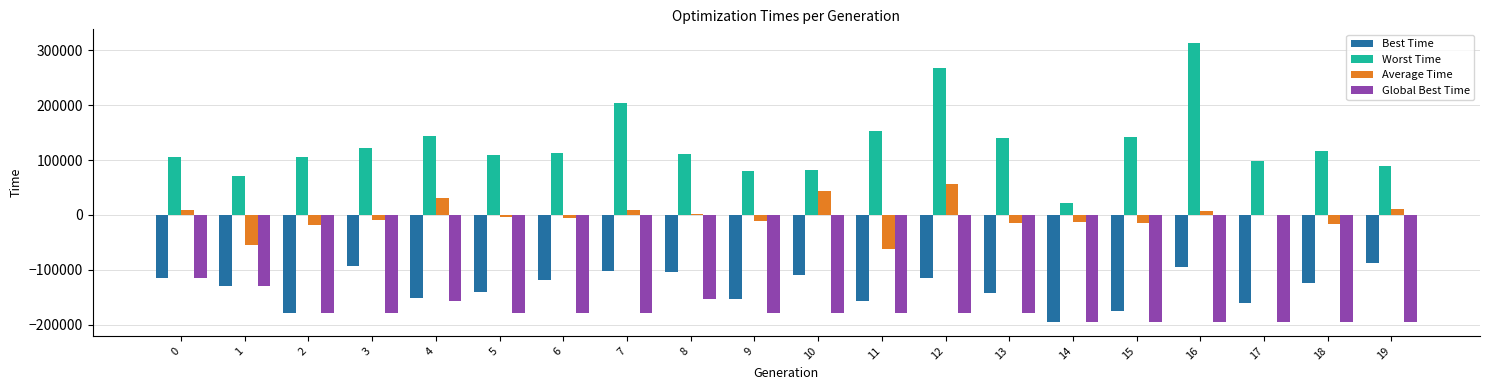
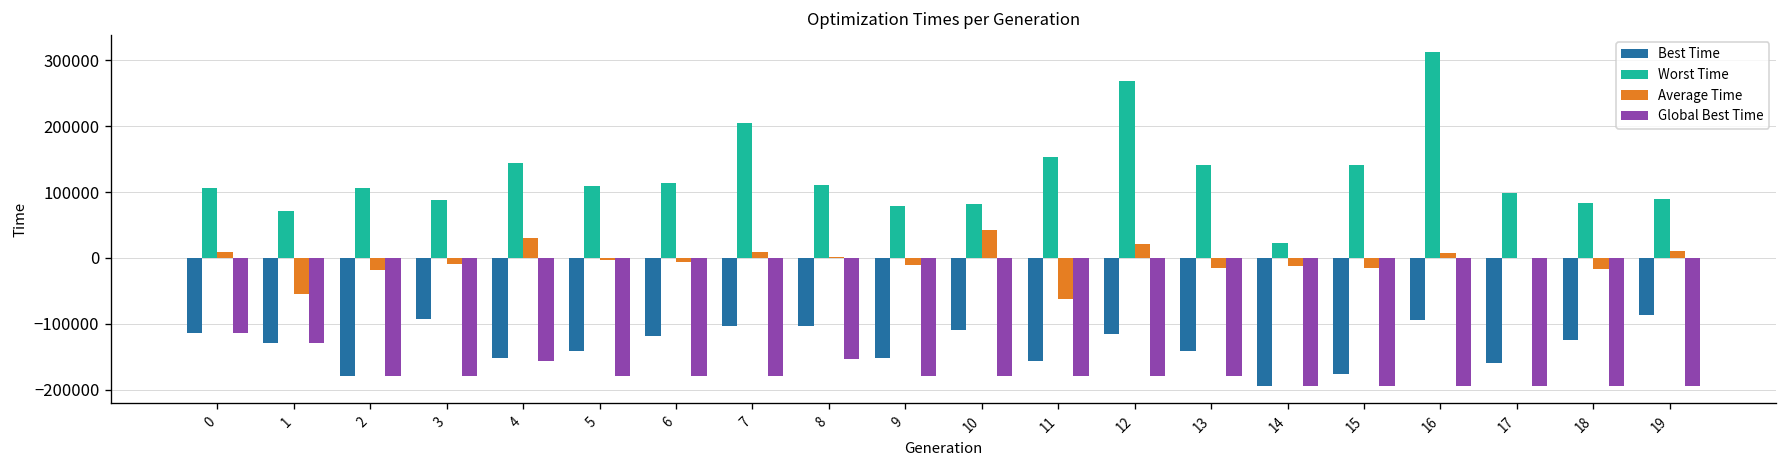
  {
    "Best Time": {
      "0": -110000,
      "1": -130000,
      "2": -180000,
      "3": -90000,
      "4": -150000,
      "5": -140000,
      "6": -120000,
      "7": -100000,
      "8": -100000,
      "9": -150000,
      "10": -110000,
      "11": -160000,
      "12": -120000,
      "13": -140000,
      "14": -190000,
      "15": -180000,
      "16": -90000,
      "17": -160000,
      "18": -120000,
      "19": -90000
    },
    "Worst Time": {
      "0": 110000,
      "1": 70000,
      "2": 110000,
-     "3": 120000,
+     "3": 90000,
      "4": 140000,
      "5": 110000,
      "6": 110000,
      "7": 200000,
      "8": 110000,
      "9": 80000,
      "10": 80000,
      "11": 150000,
      "12": 270000,
      "13": 140000,
      "14": 20000,
      "15": 140000,
      "16": 310000,
      "17": 100000,
-     "18": 120000,
+     "18": 80000,
      "19": 90000
    },
    "Average Time": {
      "0": 10000,
      "1": -60000,
      "2": -20000,
      "3": -10000,
      "4": 30000,
      "6": -10000,
      "7": 10000,
      "9": -10000,
      "10": 40000,
      "11": -60000,
-     "12": 60000,
+     "12": 20000,
      "13": -10000,
      "14": -10000,
      "15": -10000,
      "16": 10000,
      "18": -20000,
      "19": 10000
    },
    "Global Best Time": {
      "0": -110000,
      "1": -130000,
      "2": -180000,
      "3": -180000,
      "4": -160000,
      "5": -180000,
      "6": -180000,
      "7": -180000,
      "8": -150000,
      "9": -180000,
      "10": -180000,
      "11": -180000,
      "12": -180000,
      "13": -180000,
      "14": -190000,
      "15": -190000,
      "16": -190000,
      "17": -190000,
      "18": -190000,
      "19": -190000
    }
  }
